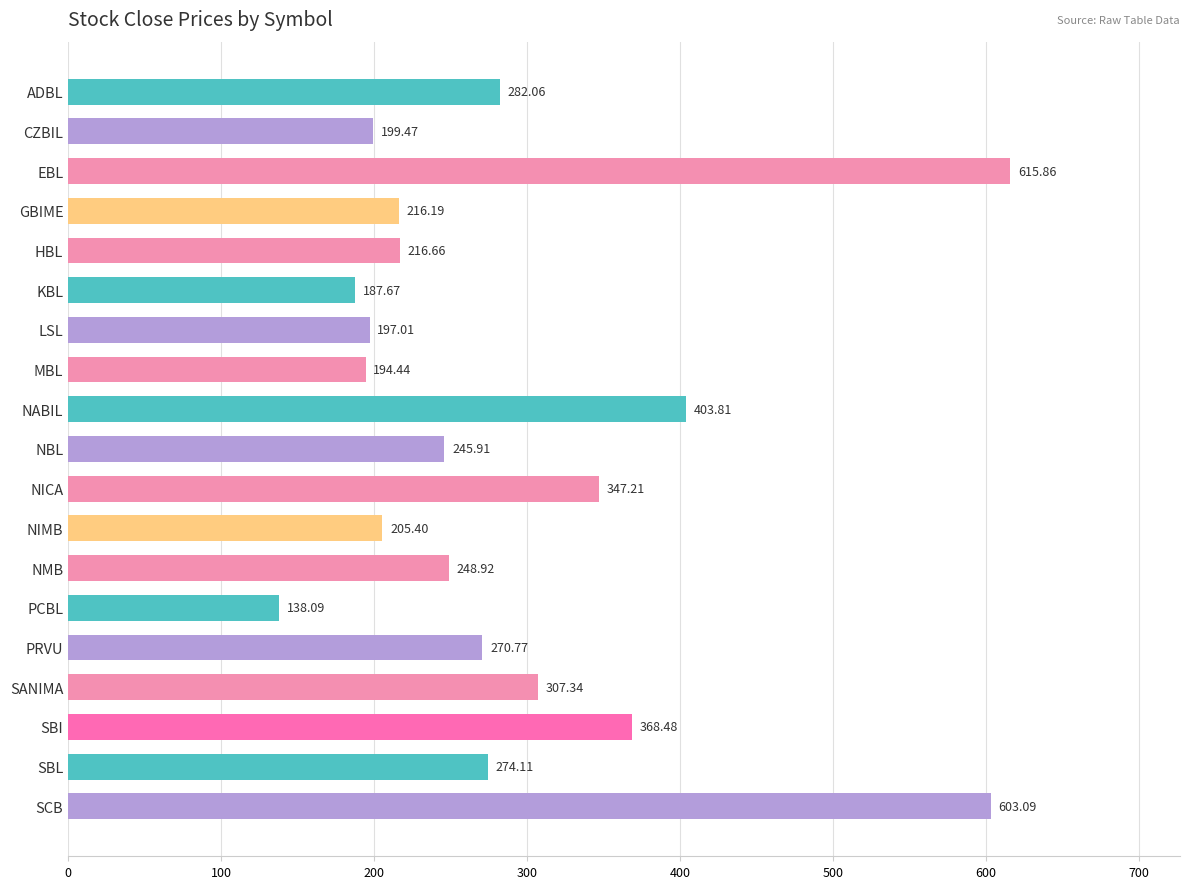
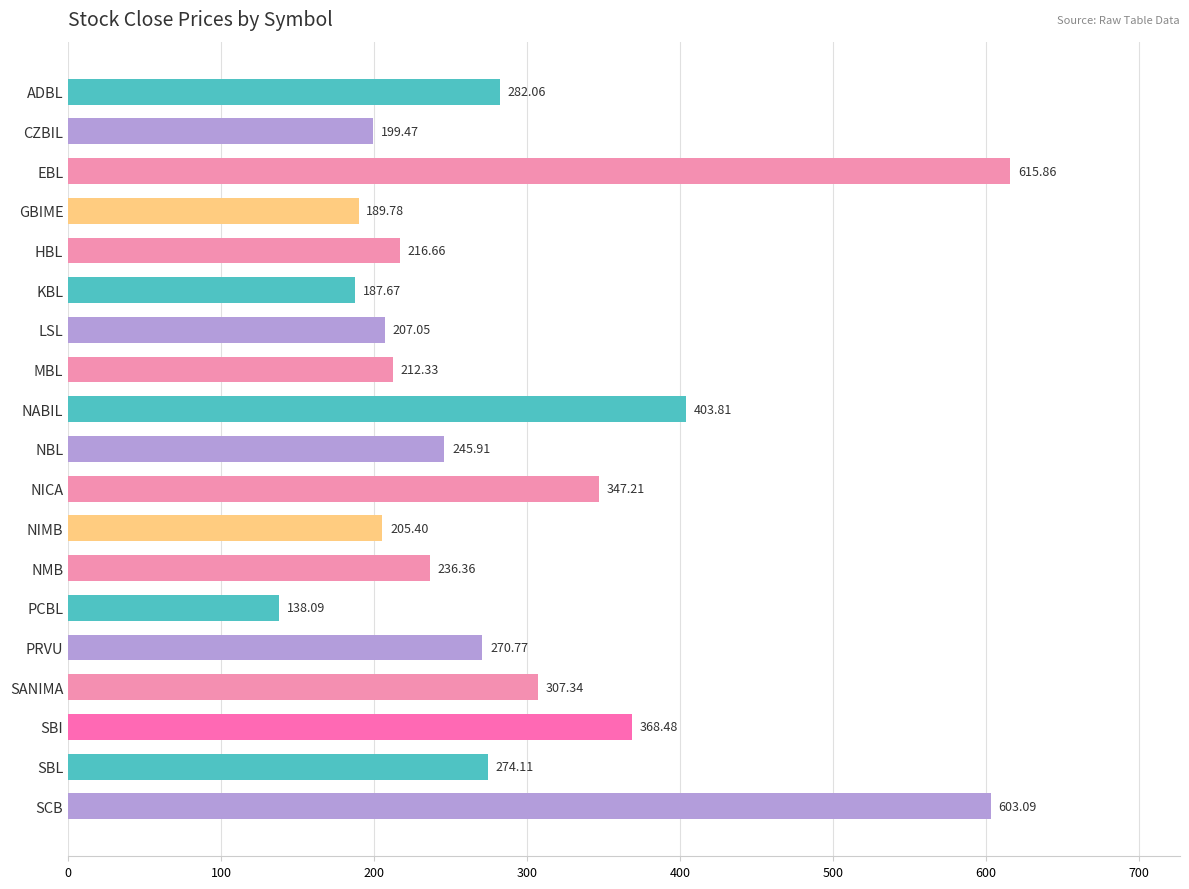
  {
    "ADBL": 282.06,
    "CZBIL": 199.47,
    "EBL": 615.86,
-   "GBIME": 216.19,
+   "GBIME": 189.78,
    "HBL": 216.66,
    "KBL": 187.67,
-   "LSL": 197.01,
-   "MBL": 194.44,
+   "LSL": 207.05,
+   "MBL": 212.33,
    "NABIL": 403.81,
    "NBL": 245.91,
    "NICA": 347.21,
    "NIMB": 205.40,
-   "NMB": 248.92,
+   "NMB": 236.36,
    "PCBL": 138.09,
    "PRVU": 270.77,
    "SANIMA": 307.34,
    "SBI": 368.48,
    "SBL": 274.11,
    "SCB": 603.09
  }
